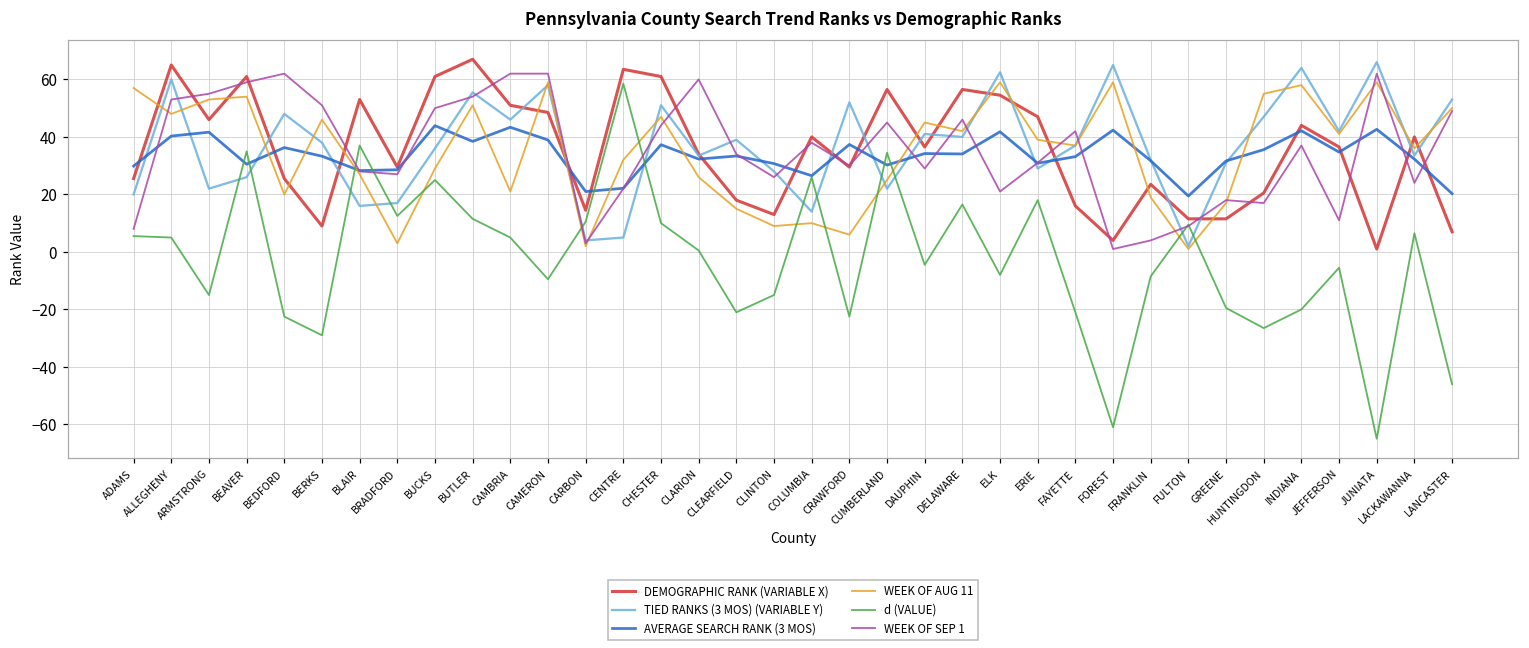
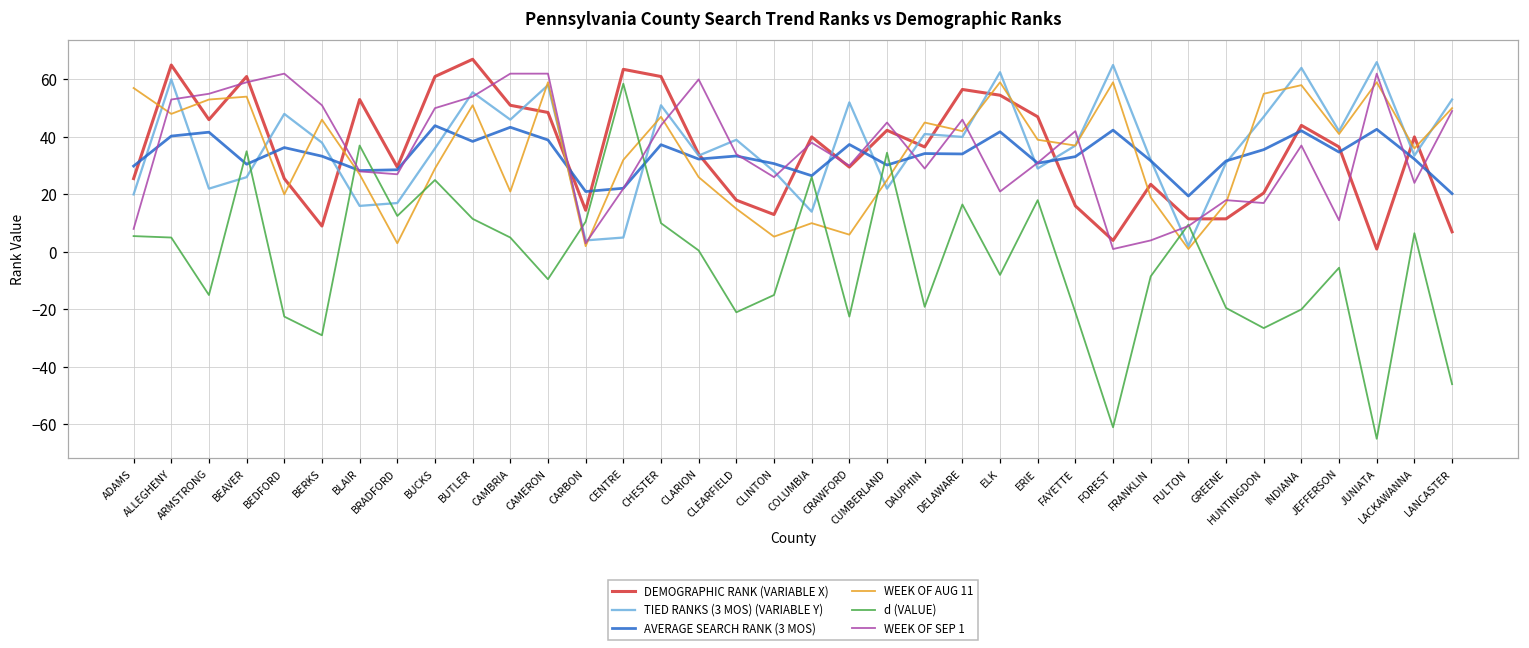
  {
    "DEMOGRAPHIC RANK (VARIABLE X)": {
      "ADAMS": 26,
      "ALLEGHENY": 65,
      "ARMSTRONG": 46,
      "BEAVER": 61,
      "BEDFORD": 26,
      "BERKS": 9,
      "BLAIR": 53,
      "BUCKS": 61,
      "BUTLER": 67,
      "CAMBRIA": 51,
      "CAMERON": 49,
      "CARBON": 15,
      "CENTRE": 64,
      "CHESTER": 61,
      "CLEARFIELD": 18,
      "CLINTON": 13,
      "COLUMBIA": 40,
-     "CUMBERLAND": 57,
+     "CUMBERLAND": 42,
      "DAUPHIN": 37,
      "DELAWARE": 57,
      "ELK": 55,
      "ERIE": 47,
      "FAYETTE": 16,
      "FOREST": 4,
      "FRANKLIN": 24,
      "FULTON": 12,
      "GREENE": 12,
      "HUNTINGDON": 21,
      "INDIANA": 44,
      "JEFFERSON": 37,
      "JUNIATA": 1,
      "LACKAWANNA": 40,
      "LANCASTER": 7
    },
    "TIED RANKS (3 MOS) (VARIABLE Y)": {
      "ADAMS": 20,
      "ALLEGHENY": 60,
      "ARMSTRONG": 22,
      "BEAVER": 26,
      "BEDFORD": 48,
      "BERKS": 38,
      "BLAIR": 16,
      "BRADFORD": 17,
      "BUCKS": 36,
      "BUTLER": 56,
      "CAMBRIA": 46,
      "CAMERON": 58,
      "CARBON": 4,
      "CENTRE": 5,
      "CHESTER": 51,
      "CLEARFIELD": 39,
      "CLINTON": 28,
      "COLUMBIA": 14,
      "CRAWFORD": 52,
      "CUMBERLAND": 22,
      "DAUPHIN": 41,
      "DELAWARE": 40,
      "ELK": 63,
      "ERIE": 29,
      "FOREST": 65,
      "FULTON": 2,
      "HUNTINGDON": 47,
      "INDIANA": 64,
      "JEFFERSON": 42,
      "JUNIATA": 66,
      "LACKAWANNA": 34,
      "LANCASTER": 53
    },
    "AVERAGE SEARCH RANK (3 MOS)": {
      "ADAMS": 30,
      "ALLEGHENY": 40,
      "ARMSTRONG": 42,
      "BEAVER": 31,
      "BEDFORD": 36,
      "BERKS": 33,
      "BUCKS": 44,
      "BUTLER": 38,
      "CAMBRIA": 43,
      "CAMERON": 39,
      "CARBON": 21,
      "CHESTER": 37,
      "CLARION": 32,
      "CLINTON": 31,
      "CRAWFORD": 37,
      "CUMBERLAND": 30,
      "DAUPHIN": 34,
      "DELAWARE": 34,
      "ELK": 42,
      "FAYETTE": 33,
      "FOREST": 42,
      "FULTON": 19,
      "HUNTINGDON": 36,
      "INDIANA": 42,
      "JEFFERSON": 35,
      "JUNIATA": 43,
      "LACKAWANNA": 32,
      "LANCASTER": 20
    },
    "WEEK OF AUG 11": {
      "ADAMS": 57,
      "ALLEGHENY": 48,
      "ARMSTRONG": 53,
      "BEAVER": 54,
      "BEDFORD": 20,
      "BERKS": 46,
      "BLAIR": 27,
      "BRADFORD": 3,
      "BUCKS": 29,
      "BUTLER": 51,
      "CAMBRIA": 21,
      "CAMERON": 59,
      "CARBON": 2,
      "CENTRE": 32,
      "CHESTER": 47,
      "CLARION": 26,
      "CLEARFIELD": 15,
-     "CLINTON": 9,
+     "CLINTON": 5,
      "COLUMBIA": 10,
      "CRAWFORD": 6,
      "CUMBERLAND": 25,
      "DAUPHIN": 45,
      "DELAWARE": 42,
      "ELK": 59,
      "ERIE": 39,
      "FOREST": 59,
      "FRANKLIN": 19,
      "FULTON": 1,
      "GREENE": 17,
      "HUNTINGDON": 55,
      "INDIANA": 58,
      "JEFFERSON": 41,
      "JUNIATA": 59,
      "LACKAWANNA": 36,
      "LANCASTER": 50
    },
    "d (VALUE)": {
      "ADAMS": 6,
      "ALLEGHENY": 5,
      "ARMSTRONG": -15,
      "BEAVER": 35,
      "BEDFORD": -23,
      "BERKS": -29,
      "BLAIR": 37,
      "BRADFORD": 13,
      "BUCKS": 25,
      "BUTLER": 12,
      "CAMBRIA": 5,
      "CAMERON": -10,
      "CARBON": 11,
      "CENTRE": 59,
      "CHESTER": 10,
      "CLARION": 1,
      "CLEARFIELD": -21,
      "CLINTON": -15,
      "CRAWFORD": -23,
      "CUMBERLAND": 35,
-     "DAUPHIN": -5,
+     "DAUPHIN": -19,
      "DELAWARE": 17,
      "ELK": -8,
      "ERIE": 18,
      "FAYETTE": -21,
      "FOREST": -61,
      "FRANKLIN": -9,
      "GREENE": -20,
      "HUNTINGDON": -27,
      "INDIANA": -20,
      "JEFFERSON": -6,
      "JUNIATA": -65,
      "LACKAWANNA": 7,
      "LANCASTER": -46
    },
    "WEEK OF SEP 1": {
      "ADAMS": 8,
      "ALLEGHENY": 53,
      "ARMSTRONG": 55,
      "BEAVER": 59,
      "BEDFORD": 62,
      "BERKS": 51,
      "BRADFORD": 27,
      "BUCKS": 50,
      "BUTLER": 54,
      "CAMBRIA": 62,
      "CAMERON": 62,
      "CARBON": 3,
      "CHESTER": 44,
      "CLARION": 60,
      "CLINTON": 26,
      "COLUMBIA": 38,
      "CUMBERLAND": 45,
      "DAUPHIN": 29,
      "DELAWARE": 46,
      "ELK": 21,
      "FAYETTE": 42,
      "FOREST": 1,
      "FRANKLIN": 4,
      "GREENE": 18,
      "HUNTINGDON": 17,
      "INDIANA": 37,
      "JEFFERSON": 11,
      "JUNIATA": 62,
      "LACKAWANNA": 24,
      "LANCASTER": 49
    }
  }
